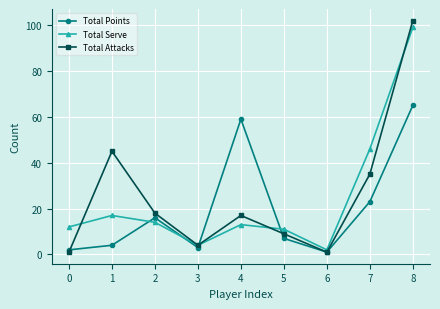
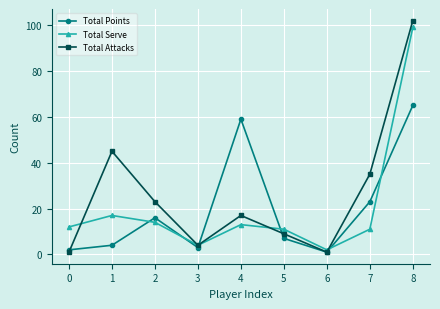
  {
    "Total Points": {
      "1": 4,
      "2": 16,
      "4": 59,
      "5": 7,
      "7": 23,
      "8": 65
    },
    "Total Serve": {
      "0": 12,
      "1": 17,
      "2": 14,
      "4": 13,
      "5": 11,
-     "7": 46,
+     "7": 11,
      "8": 99
    },
    "Total Attacks": {
      "1": 45,
-     "2": 18,
+     "2": 23,
      "4": 17,
      "5": 9,
      "7": 35,
      "8": 102
    }
  }
